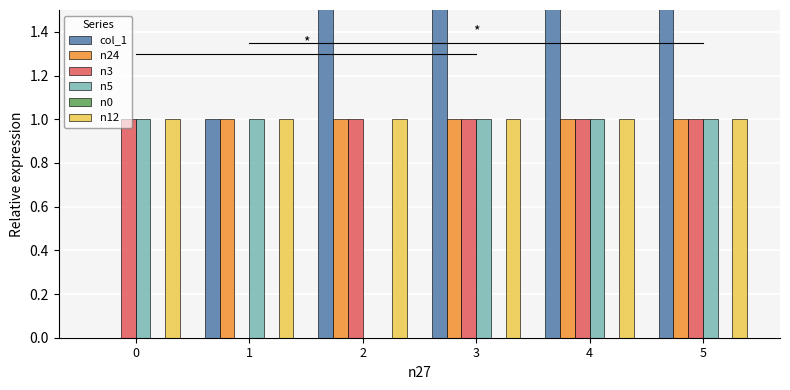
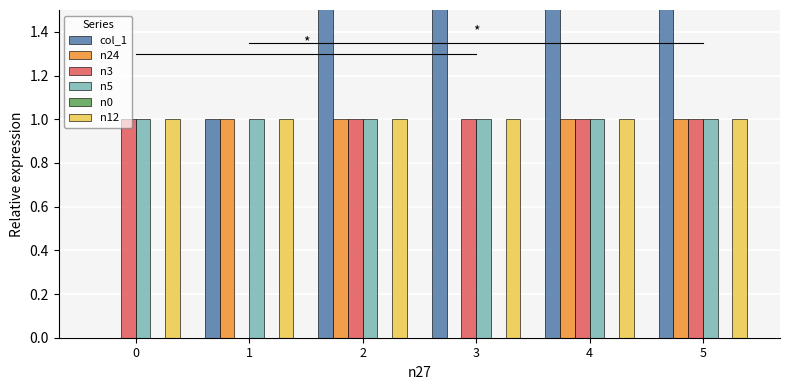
  {
    "col_1": {
      "0": 0,
      "1": 1
    },
    "n24": {
      "0": 0,
      "1": 1,
      "2": 1,
-     "3": 1,
+     "3": 0,
      "4": 1,
      "5": 1
    },
    "n3": {
      "1": 0,
      "2": 1,
      "3": 1,
      "4": 1,
      "5": 1
    },
    "n5": {
      "0": 1,
      "1": 1,
-     "2": 0,
+     "2": 1,
      "3": 1,
      "4": 1,
      "5": 1
    },
    "n0": {
      "0": 0,
      "1": 0,
      "2": 0,
      "3": 0,
      "4": 0,
      "5": 0
    },
    "n12": {
      "0": 1,
      "1": 1,
      "2": 1,
      "3": 1,
      "4": 1,
      "5": 1
    }
  }
